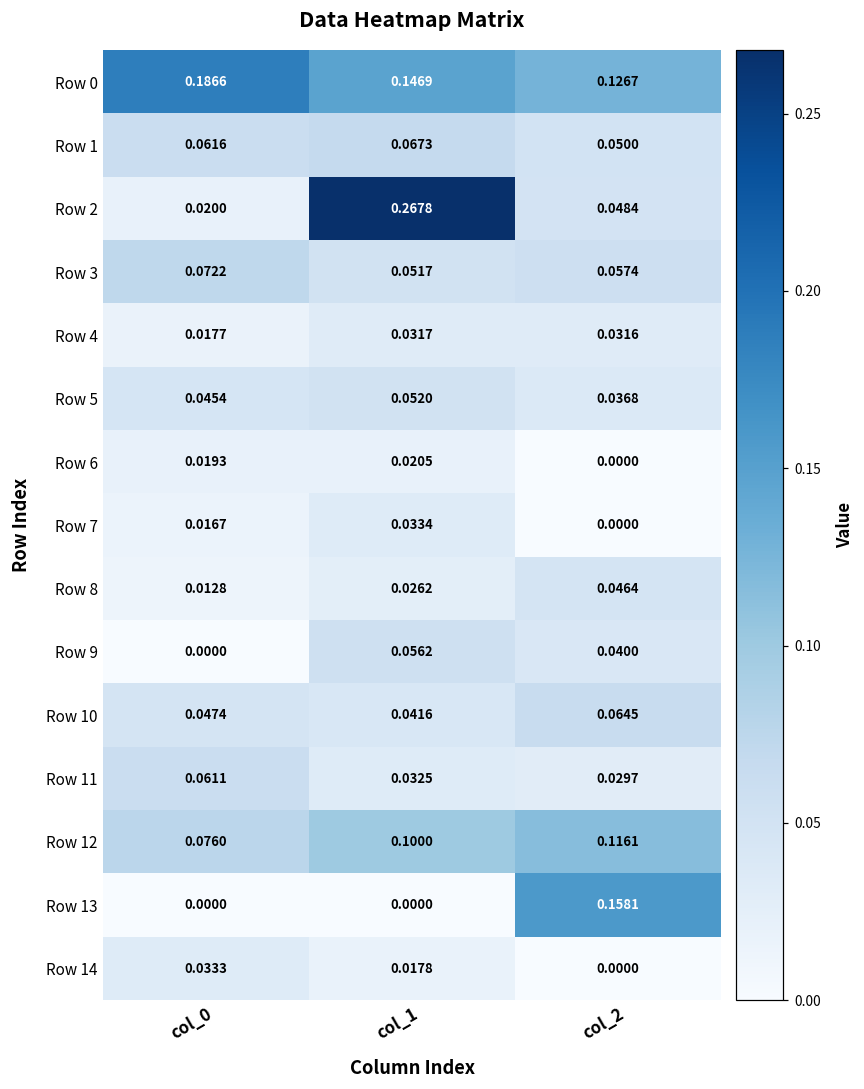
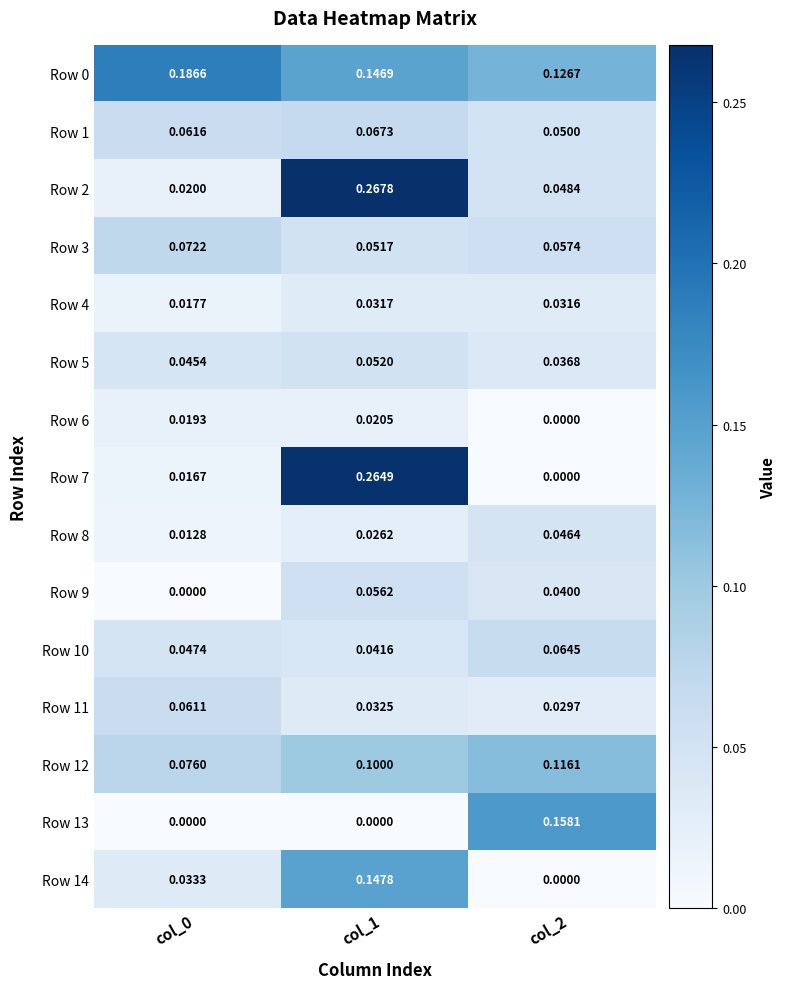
  {
    "Row 0": {
      "col_0": 0.1866,
      "col_1": 0.1469,
      "col_2": 0.1267
    },
    "Row 1": {
      "col_0": 0.0616,
      "col_1": 0.0673,
      "col_2": 0.0500
    },
    "Row 2": {
      "col_0": 0.0200,
      "col_1": 0.2678,
      "col_2": 0.0484
    },
    "Row 3": {
      "col_0": 0.0722,
      "col_1": 0.0517,
      "col_2": 0.0574
    },
    "Row 4": {
      "col_0": 0.0177,
      "col_1": 0.0317,
      "col_2": 0.0316
    },
    "Row 5": {
      "col_0": 0.0454,
      "col_1": 0.0520,
      "col_2": 0.0368
    },
    "Row 6": {
      "col_0": 0.0193,
      "col_1": 0.0205,
      "col_2": 0.0000
    },
    "Row 7": {
      "col_0": 0.0167,
-     "col_1": 0.0334,
+     "col_1": 0.2649,
      "col_2": 0.0000
    },
    "Row 8": {
      "col_0": 0.0128,
      "col_1": 0.0262,
      "col_2": 0.0464
    },
    "Row 9": {
      "col_0": 0.0000,
      "col_1": 0.0562,
      "col_2": 0.0400
    },
    "Row 10": {
      "col_0": 0.0474,
      "col_1": 0.0416,
      "col_2": 0.0645
    },
    "Row 11": {
      "col_0": 0.0611,
      "col_1": 0.0325,
      "col_2": 0.0297
    },
    "Row 12": {
      "col_0": 0.0760,
      "col_1": 0.1000,
      "col_2": 0.1161
    },
    "Row 13": {
      "col_0": 0.0000,
      "col_1": 0.0000,
      "col_2": 0.1581
    },
    "Row 14": {
      "col_0": 0.0333,
-     "col_1": 0.0178,
+     "col_1": 0.1478,
      "col_2": 0.0000
    }
  }
